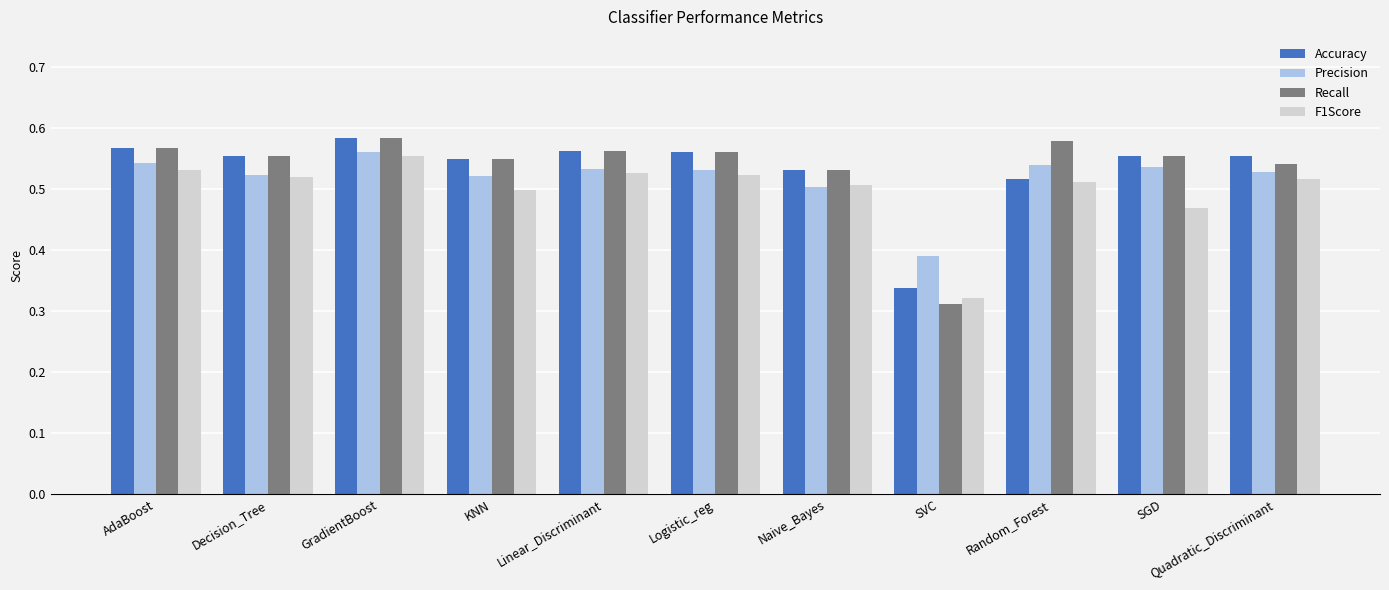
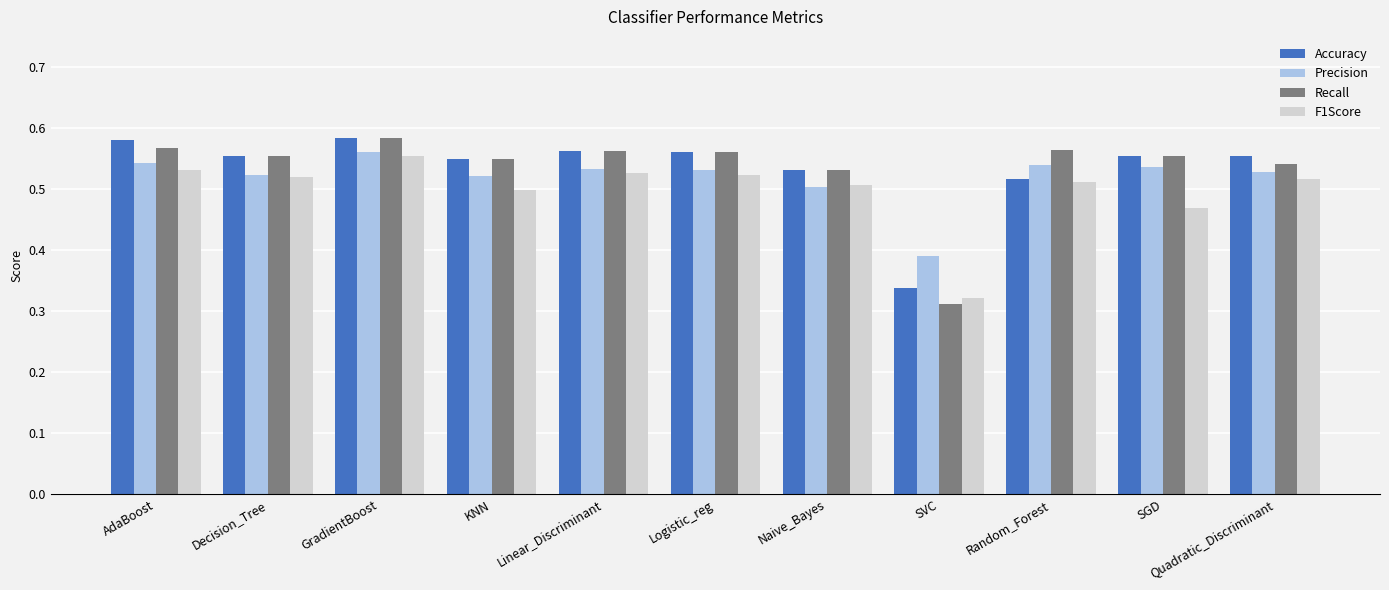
  {
    "Accuracy": {
-     "AdaBoost": 0.57,
+     "AdaBoost": 0.58,
      "Decision_Tree": 0.55,
      "GradientBoost": 0.58,
      "KNN": 0.55,
      "Linear_Discriminant": 0.56,
      "Logistic_reg": 0.56,
      "Naive_Bayes": 0.53,
      "SVC": 0.34,
      "Random_Forest": 0.52,
      "SGD": 0.55,
      "Quadratic_Discriminant": 0.56
    },
    "Recall": {
      "AdaBoost": 0.57,
      "Decision_Tree": 0.55,
      "GradientBoost": 0.58,
      "KNN": 0.55,
      "Linear_Discriminant": 0.56,
      "Logistic_reg": 0.56,
      "Naive_Bayes": 0.53,
      "SVC": 0.31,
-     "Random_Forest": 0.58,
+     "Random_Forest": 0.56,
      "SGD": 0.55,
      "Quadratic_Discriminant": 0.54
    }
  }
